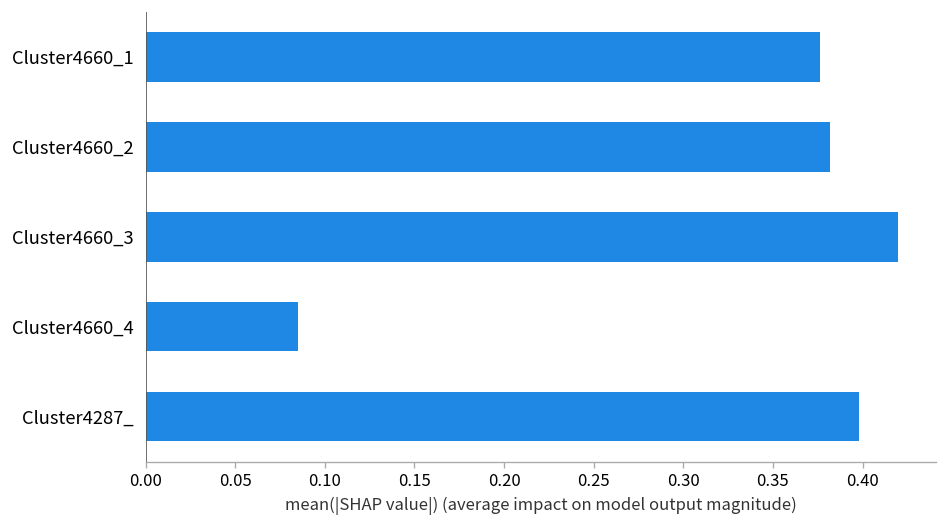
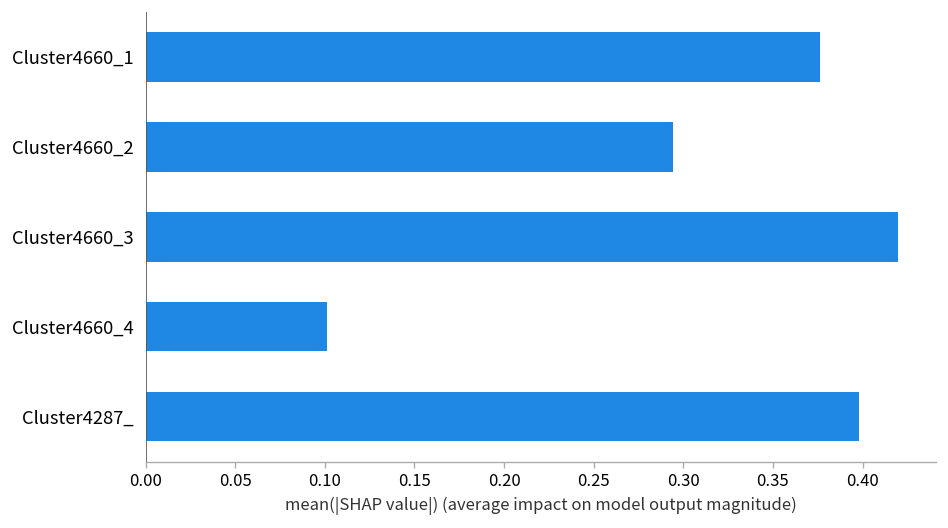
  {
    "Cluster4660_1": 0.376,
-   "Cluster4660_2": 0.382,
+   "Cluster4660_2": 0.294,
    "Cluster4660_3": 0.420,
-   "Cluster4660_4": 0.085,
+   "Cluster4660_4": 0.101,
    "Cluster4287_": 0.398
  }
